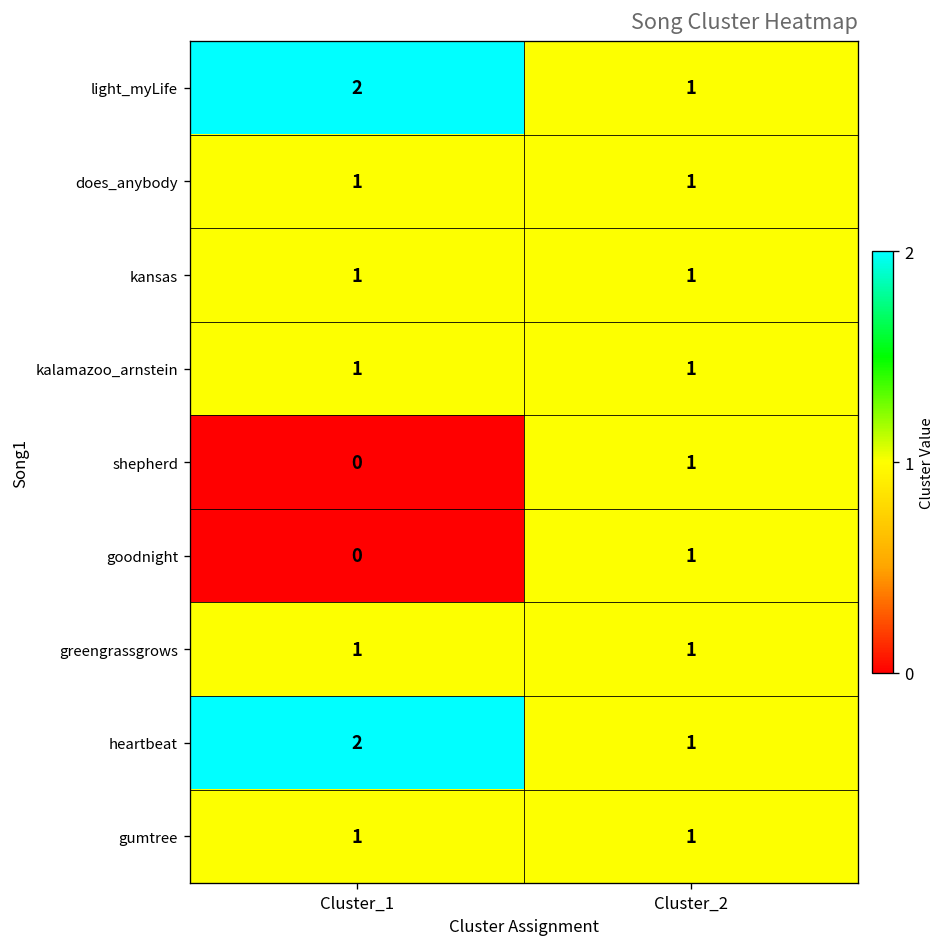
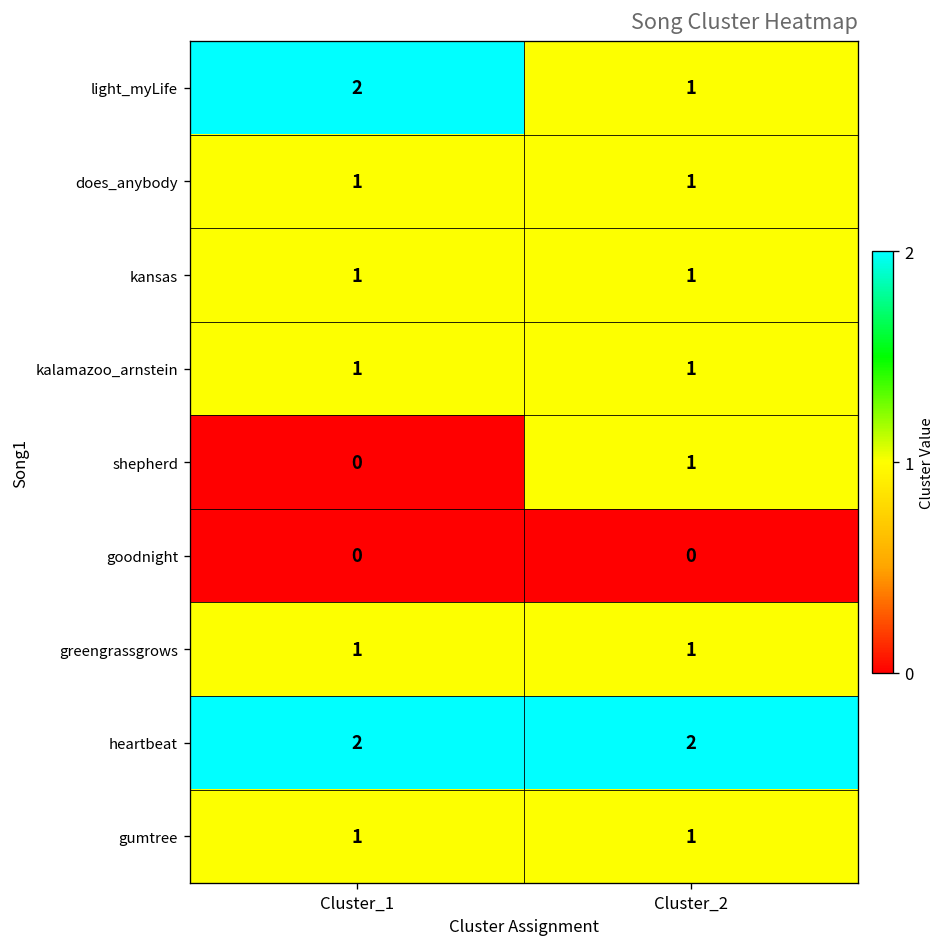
  {
    "light_myLife": {
      "Cluster_1": 2,
      "Cluster_2": 1
    },
    "does_anybody": {
      "Cluster_1": 1,
      "Cluster_2": 1
    },
    "kansas": {
      "Cluster_1": 1,
      "Cluster_2": 1
    },
    "kalamazoo_arnstein": {
      "Cluster_1": 1,
      "Cluster_2": 1
    },
    "shepherd": {
      "Cluster_1": 0,
      "Cluster_2": 1
    },
    "goodnight": {
      "Cluster_1": 0,
-     "Cluster_2": 1
+     "Cluster_2": 0
    },
    "greengrassgrows": {
      "Cluster_1": 1,
      "Cluster_2": 1
    },
    "heartbeat": {
      "Cluster_1": 2,
-     "Cluster_2": 1
+     "Cluster_2": 2
    },
    "gumtree": {
      "Cluster_1": 1,
      "Cluster_2": 1
    }
  }
